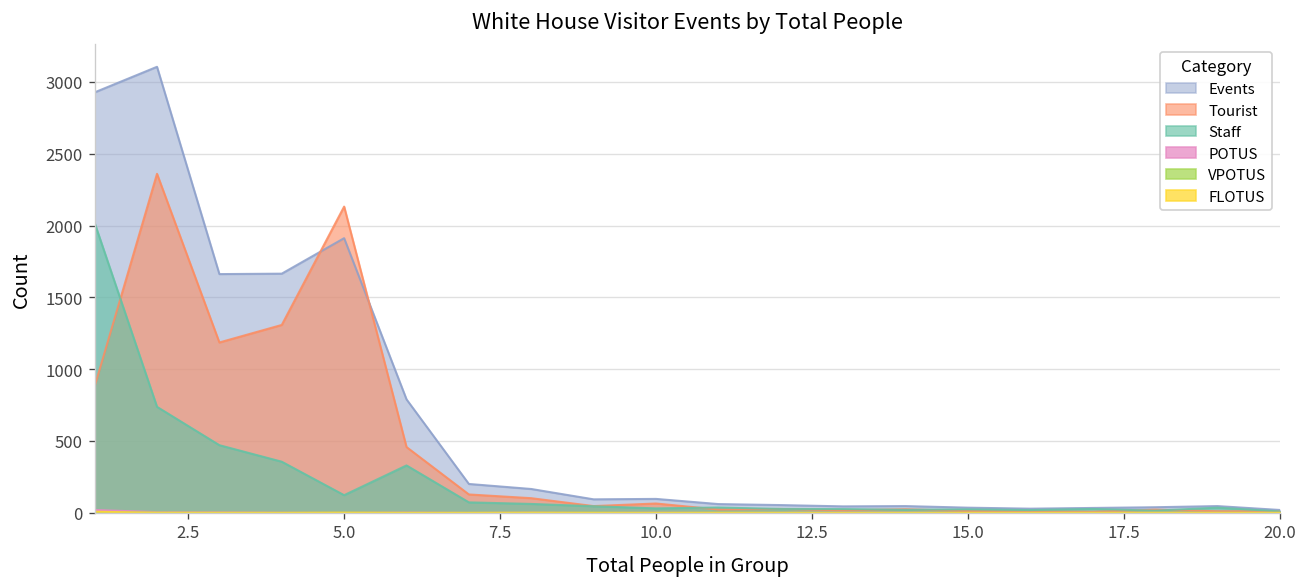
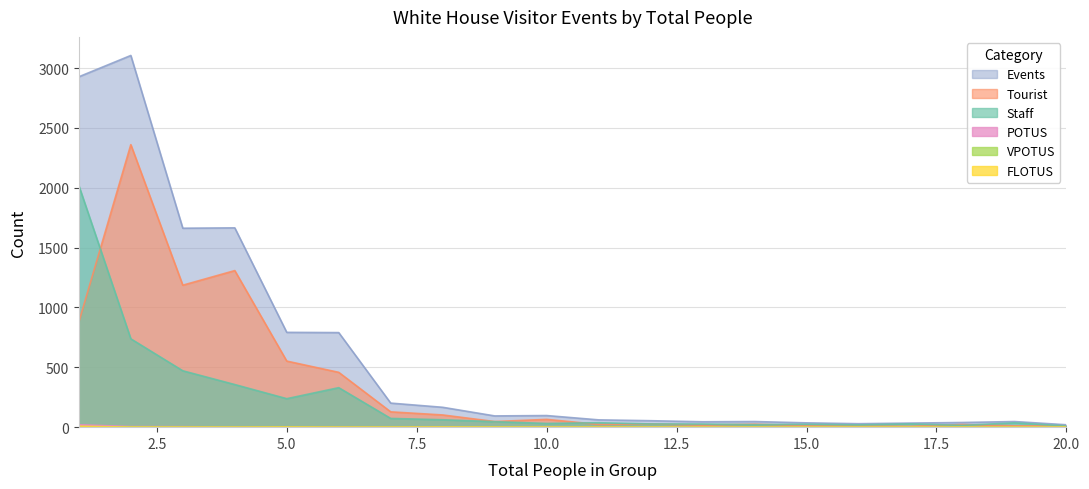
  {
    "Events": {
-     "5.0": 1910,
+     "5.0": 790,
      "10.0": 100
    },
    "Tourist": {
-     "5.0": 2130,
+     "5.0": 550,
      "10.0": 70
    },
    "Staff": {
-     "5.0": 120,
+     "5.0": 240,
      "10.0": 30
    }
  }
